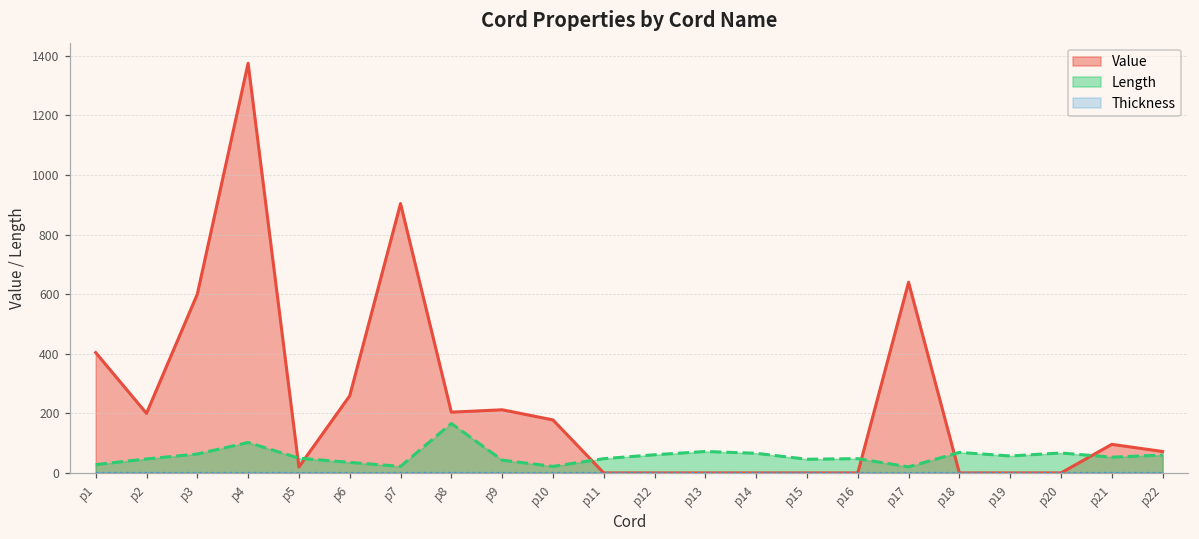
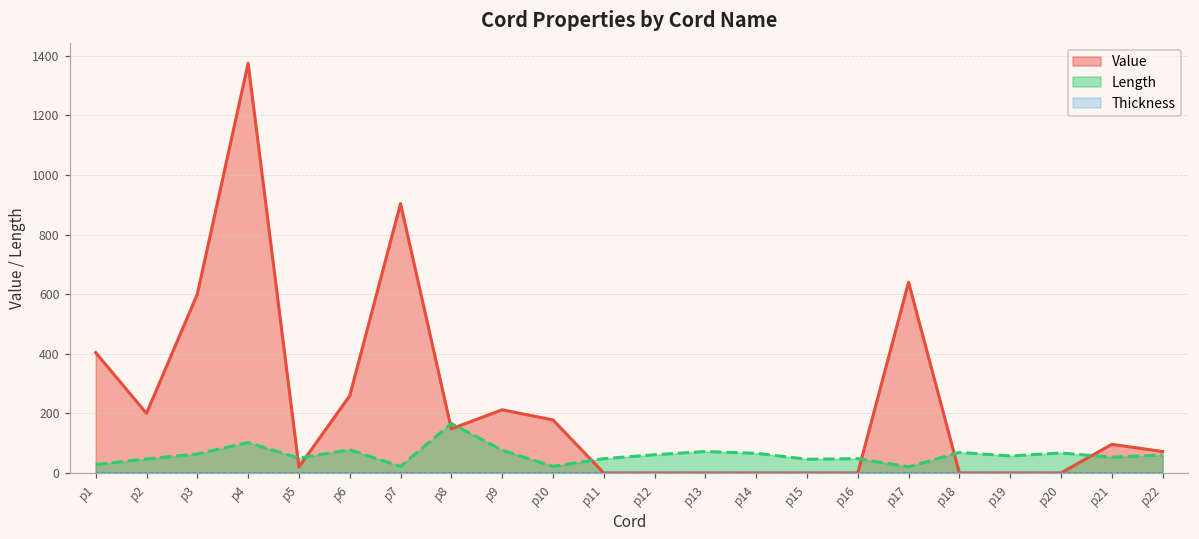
  {
    "Value": {
      "p1": 400,
      "p2": 200,
      "p3": 600,
      "p4": 1380,
      "p5": 20,
      "p6": 260,
      "p7": 900,
-     "p8": 200,
+     "p8": 150,
      "p9": 210,
      "p10": 180,
      "p17": 640,
      "p21": 100,
      "p22": 70
    },
    "Length": {
      "p1": 30,
      "p2": 50,
      "p3": 60,
      "p4": 100,
      "p5": 50,
-     "p6": 40,
+     "p6": 80,
      "p7": 20,
      "p8": 170,
-     "p9": 40,
+     "p9": 80,
      "p10": 20,
      "p11": 50,
      "p12": 60,
      "p13": 70,
      "p14": 70,
      "p15": 50,
      "p16": 50,
      "p17": 20,
      "p18": 70,
      "p19": 60,
      "p20": 70,
      "p21": 50,
      "p22": 60
    },
    "Thickness": {
      "p1": 0,
      "p2": 0,
      "p3": 0,
      "p4": 0,
      "p5": 0,
      "p6": 0,
      "p7": 0,
      "p8": 0,
      "p9": 0,
      "p10": 0,
      "p17": 0,
      "p21": 0,
      "p22": 0
    }
  }
